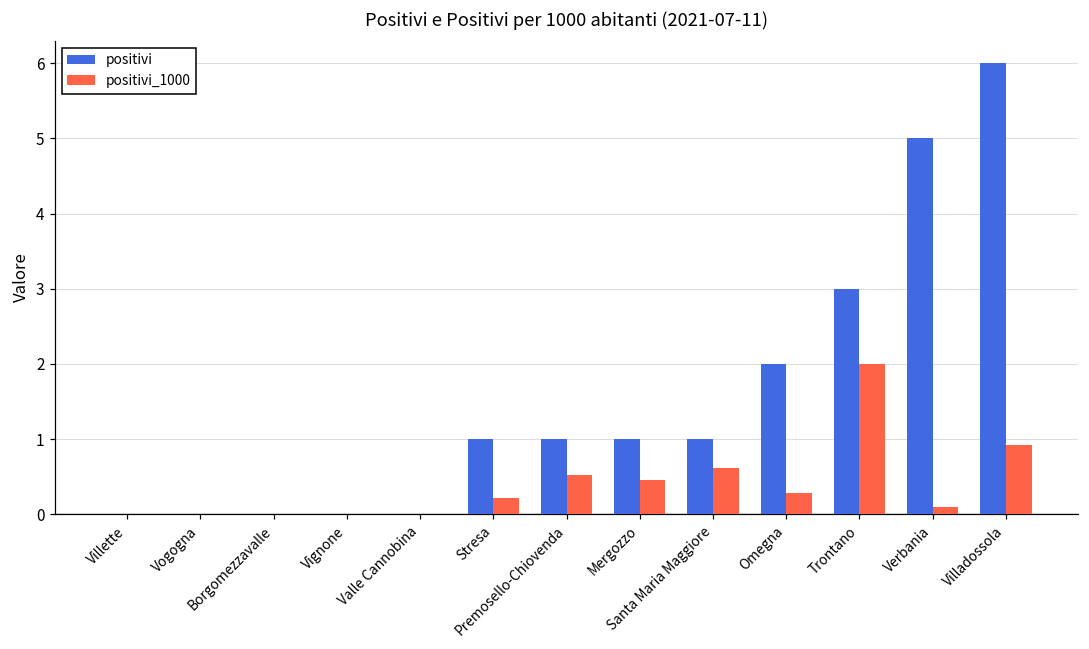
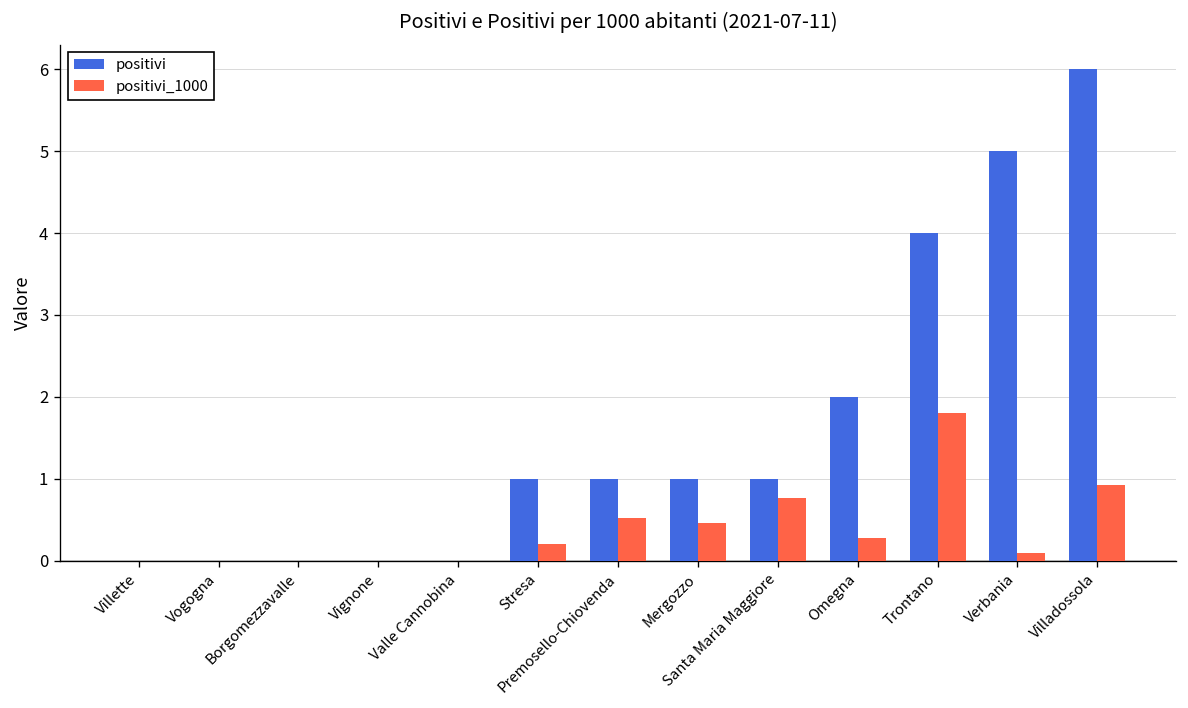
  {
    "positivi": {
      "Villette": 0,
      "Vogogna": 0,
      "Borgomezzavalle": 0,
      "Vignone": 0,
      "Valle Cannobina": 0,
      "Stresa": 1,
      "Premosello-Chiovenda": 1,
      "Mergozzo": 1,
      "Santa Maria Maggiore": 1,
      "Omegna": 2,
-     "Trontano": 3,
+     "Trontano": 4,
      "Verbania": 5,
      "Villadossola": 6
    },
    "positivi_1000": {
      "Villette": 0.0,
      "Vogogna": 0.0,
      "Borgomezzavalle": 0.0,
      "Vignone": 0.0,
      "Valle Cannobina": 0.0,
      "Stresa": 0.2,
      "Premosello-Chiovenda": 0.5,
      "Mergozzo": 0.5,
-     "Santa Maria Maggiore": 0.6,
+     "Santa Maria Maggiore": 0.8,
      "Omegna": 0.3,
-     "Trontano": 2.0,
+     "Trontano": 1.8,
      "Verbania": 0.1,
      "Villadossola": 0.9
    }
  }
